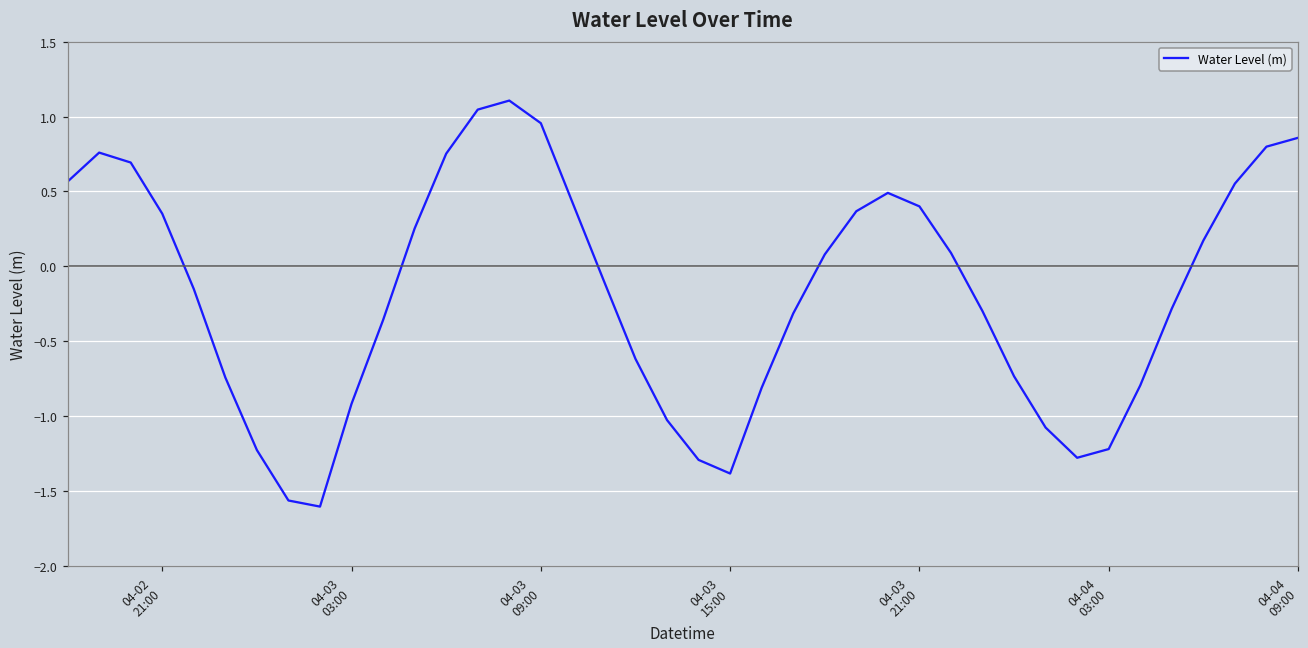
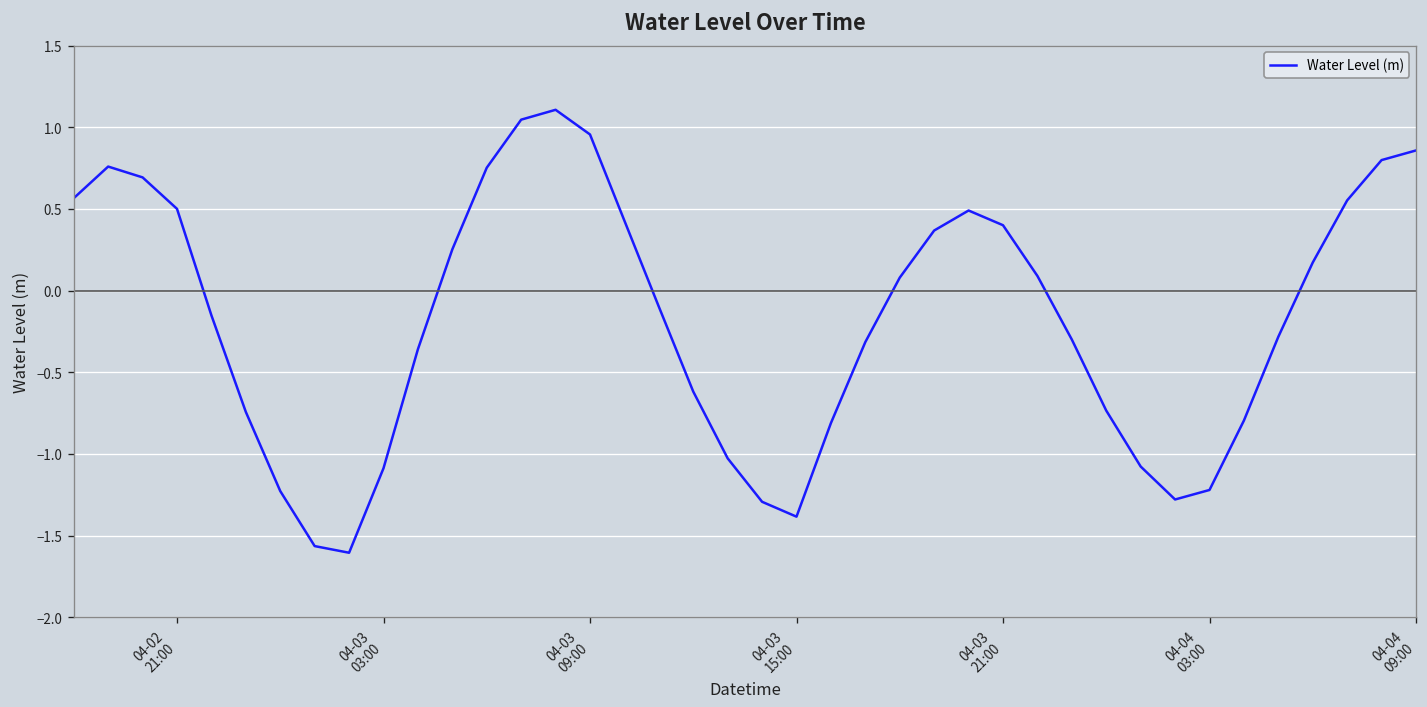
  {
-   "04-02 21:00": 0.35,
-   "04-03 03:00": -0.92,
+   "04-02 21:00": 0.50,
+   "04-03 03:00": -1.09,
    "04-03 09:00": 0.96,
    "04-03 15:00": -1.38,
    "04-03 21:00": 0.40,
    "04-04 03:00": -1.22,
    "04-04 09:00": 0.86
  }
